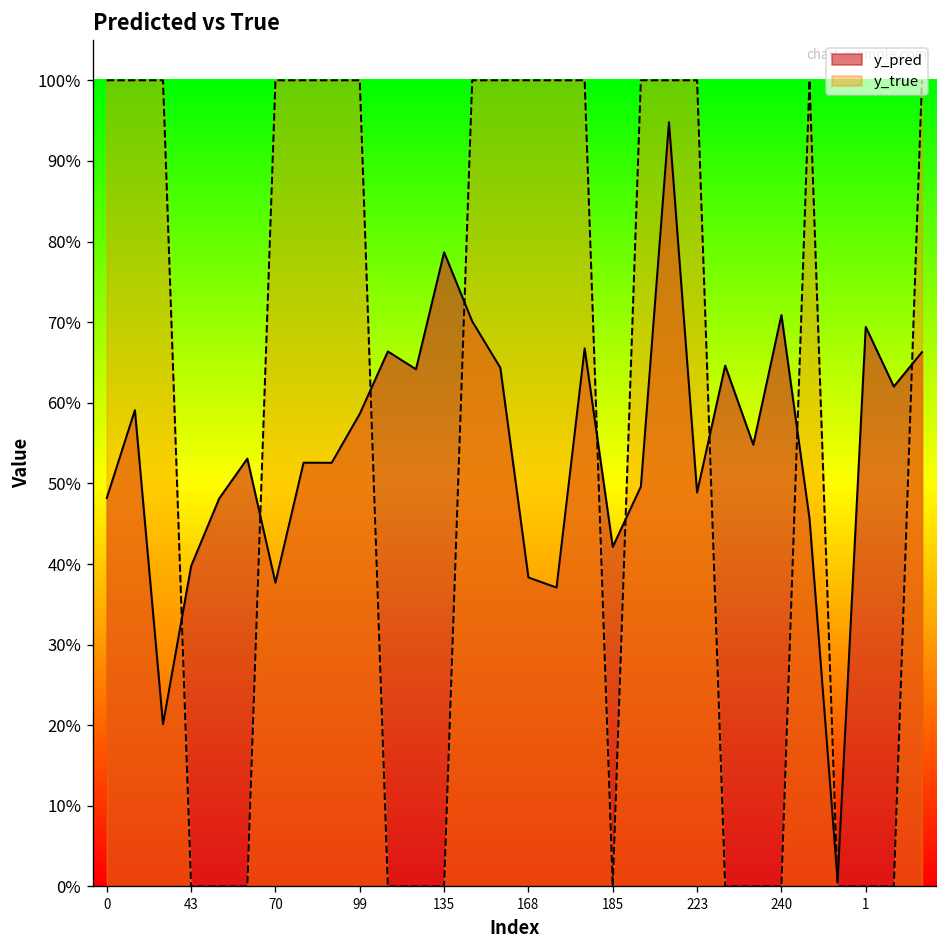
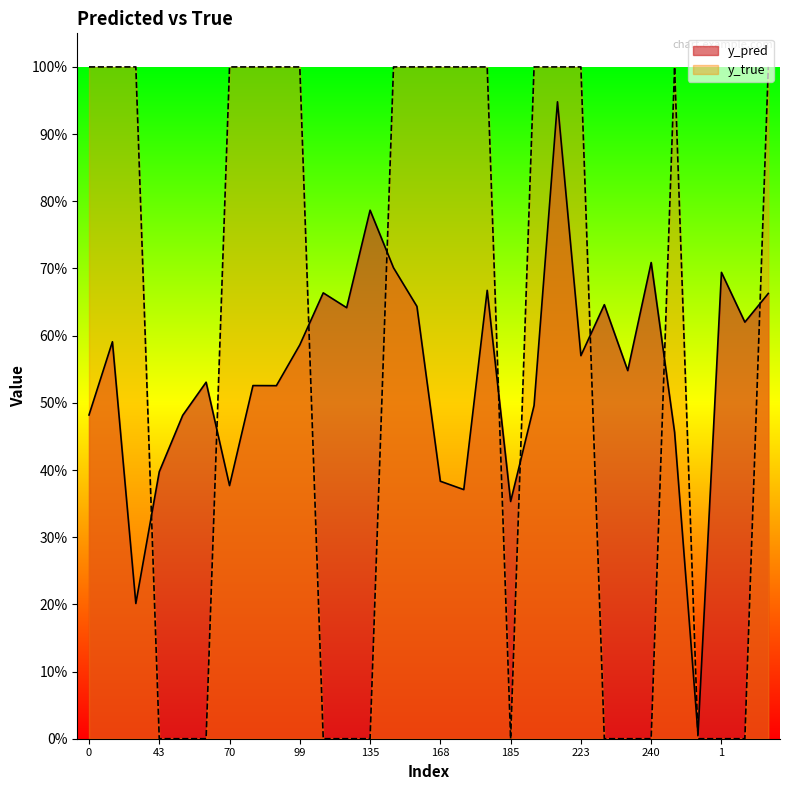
  {
    "y_pred": {
      "0": "48%",
      "43": "40%",
      "70": "38%",
      "99": "59%",
      "135": "79%",
      "168": "38%",
-     "185": "42%",
-     "223": "49%",
+     "185": "35%",
+     "223": "57%",
      "240": "71%"
    },
    "y_true": {
      "0": "100%",
      "43": "0%",
      "70": "100%",
      "99": "100%",
      "135": "0%",
      "168": "100%",
      "185": "0%",
      "223": "100%",
      "240": "0%"
    }
  }
